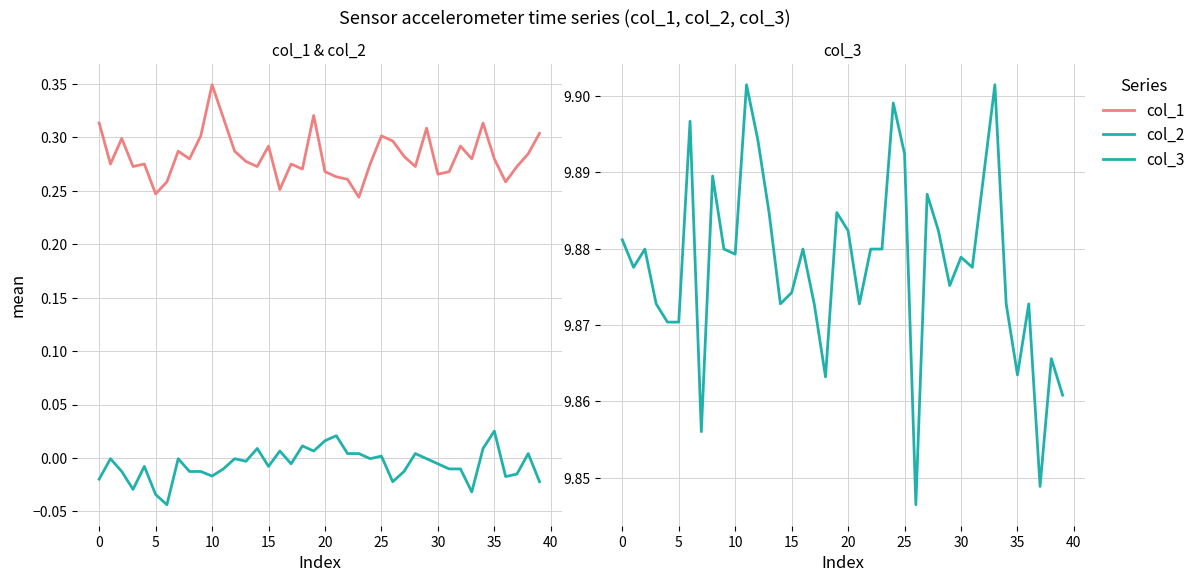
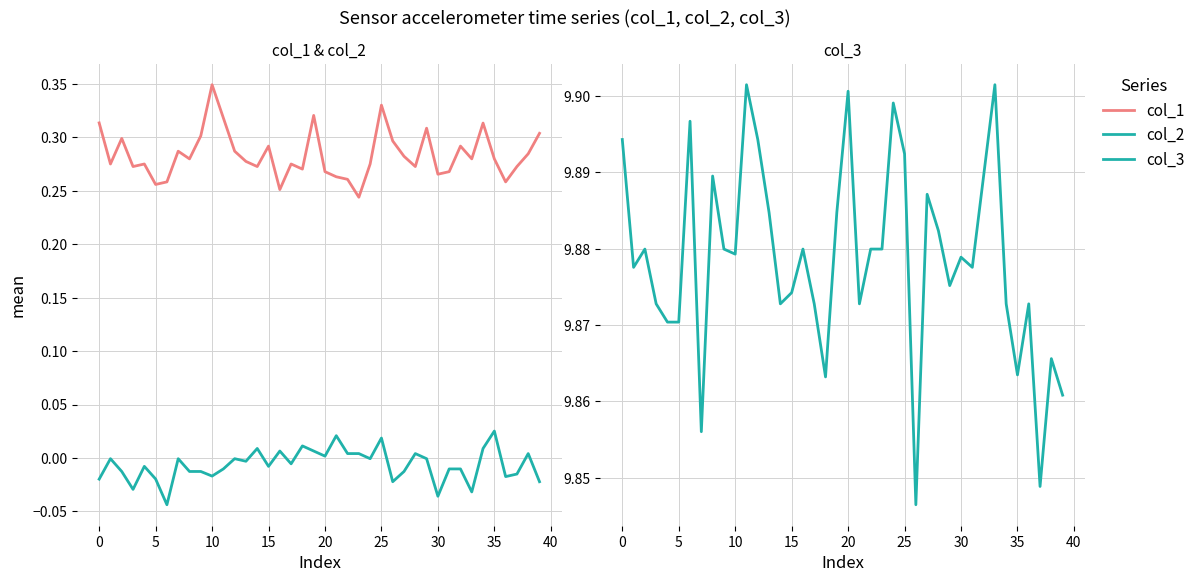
  {
    "col_1 & col_2": {
      "col_1": {
        "0": 0.314,
-       "5": 0.247,
+       "5": 0.256,
        "10": 0.349,
        "15": 0.292,
        "20": 0.268,
-       "25": 0.301,
+       "25": 0.330,
        "30": 0.266,
        "35": 0.280
      },
      "col_2": {
        "0": -0.020,
-       "5": -0.034,
+       "5": -0.020,
        "10": -0.017,
        "15": -0.008,
-       "20": 0.016,
-       "25": 0.002,
-       "30": -0.005,
+       "20": 0.002,
+       "25": 0.019,
+       "30": -0.036,
        "35": 0.025
      }
    },
    "col_3": {
-     "0": 9.881,
+     "0": 9.894,
      "5": 9.870,
      "10": 9.879,
      "15": 9.874,
-     "20": 9.882,
+     "20": 9.901,
      "25": 9.892,
      "30": 9.879,
      "35": 9.863
    }
  }
